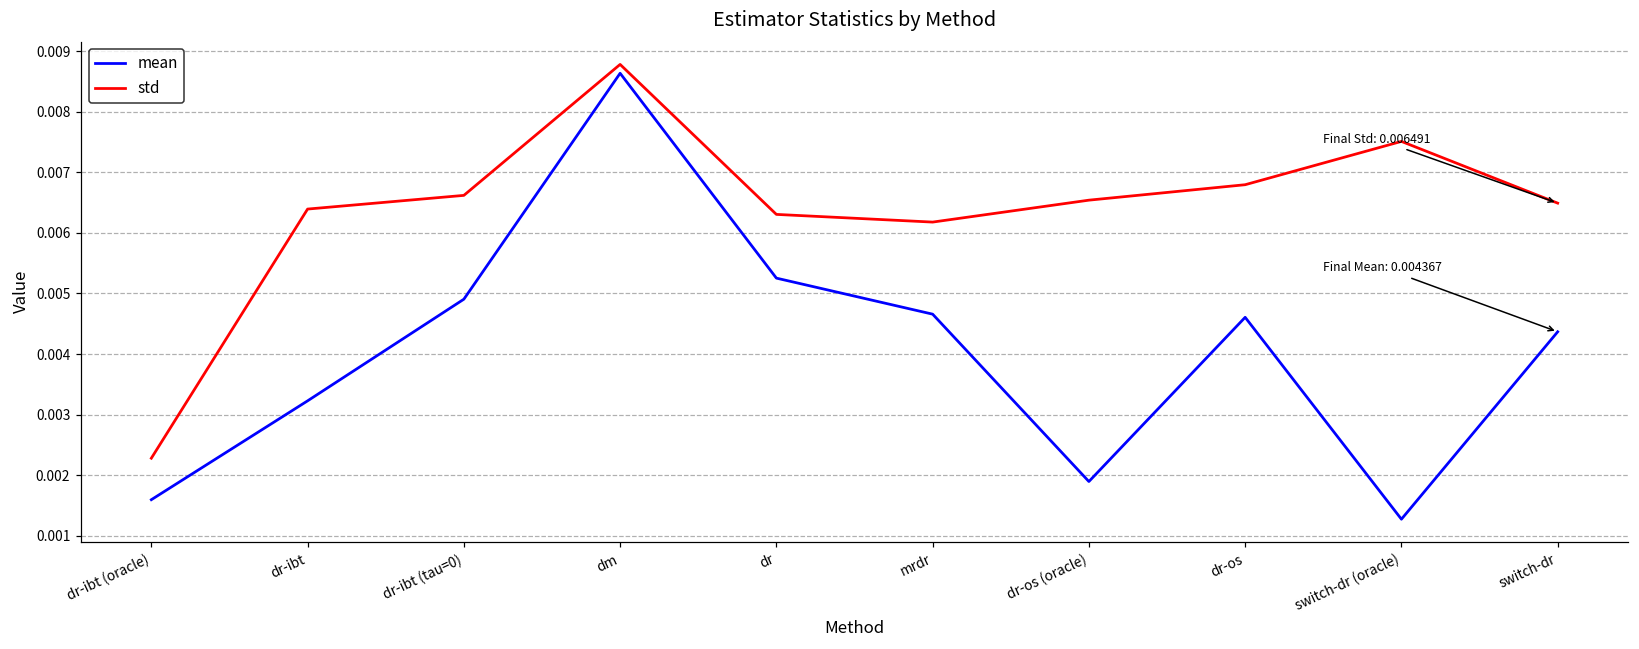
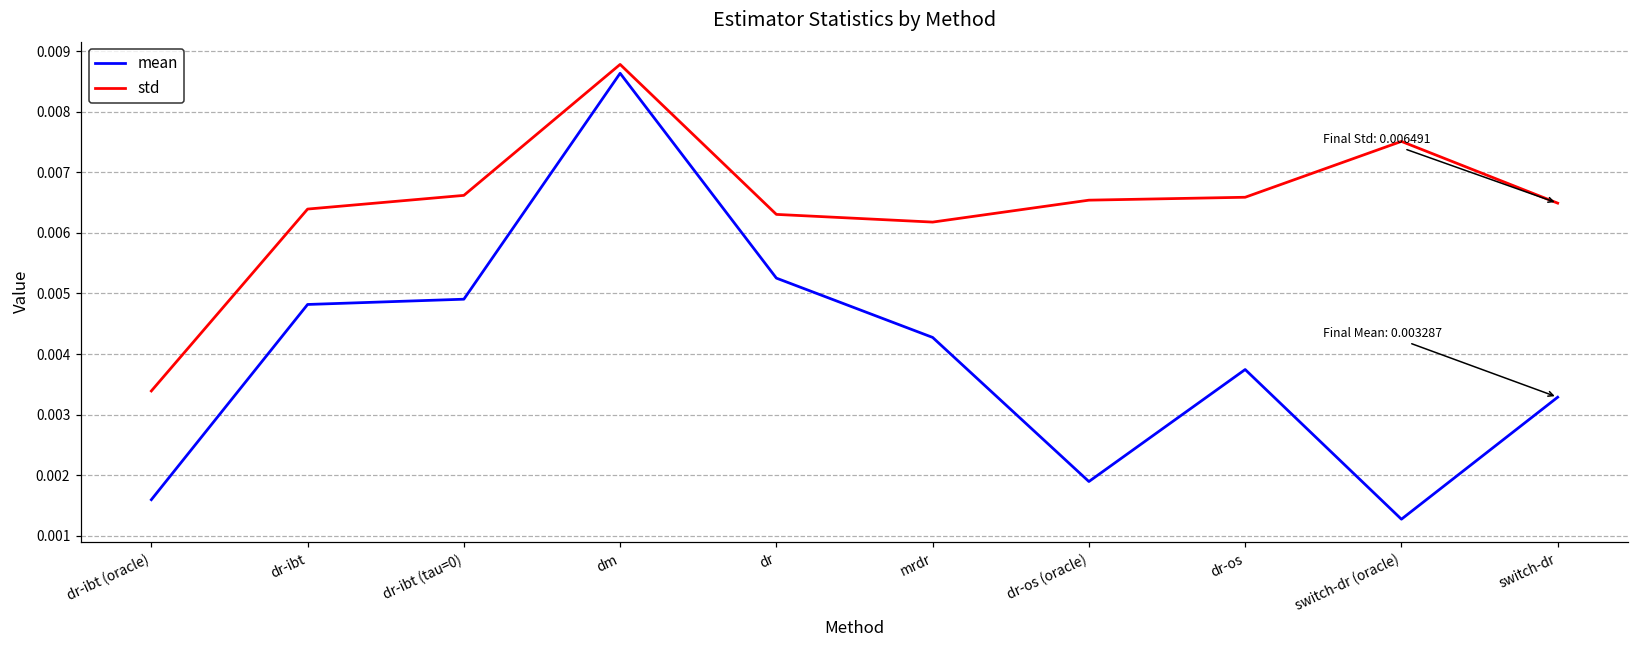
  {
    "mean": {
-     "dr-ibt": 0.0032,
-     "mrdr": 0.0047,
-     "dr-os": 0.0046,
-     "switch-dr": 0.004367
+     "dr-ibt": 0.0048,
+     "mrdr": 0.0043,
+     "dr-os": 0.0037,
+     "switch-dr": 0.003287
    },
    "std": {
-     "dr-ibt (oracle)": 0.0023,
+     "dr-ibt (oracle)": 0.0034,
      "dr-ibt": 0.0064,
      "dr-ibt (tau=0)": 0.0066,
      "dm": 0.0088,
      "dr": 0.0063,
      "mrdr": 0.0062,
      "dr-os (oracle)": 0.0065,
-     "dr-os": 0.0068,
+     "dr-os": 0.0066,
      "switch-dr": 0.0065
    }
  }
